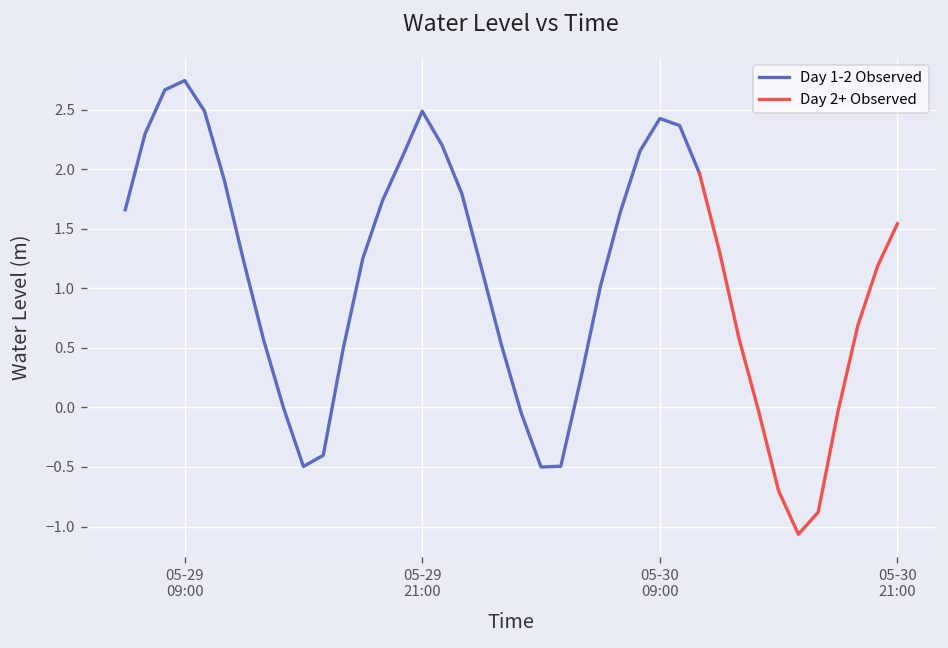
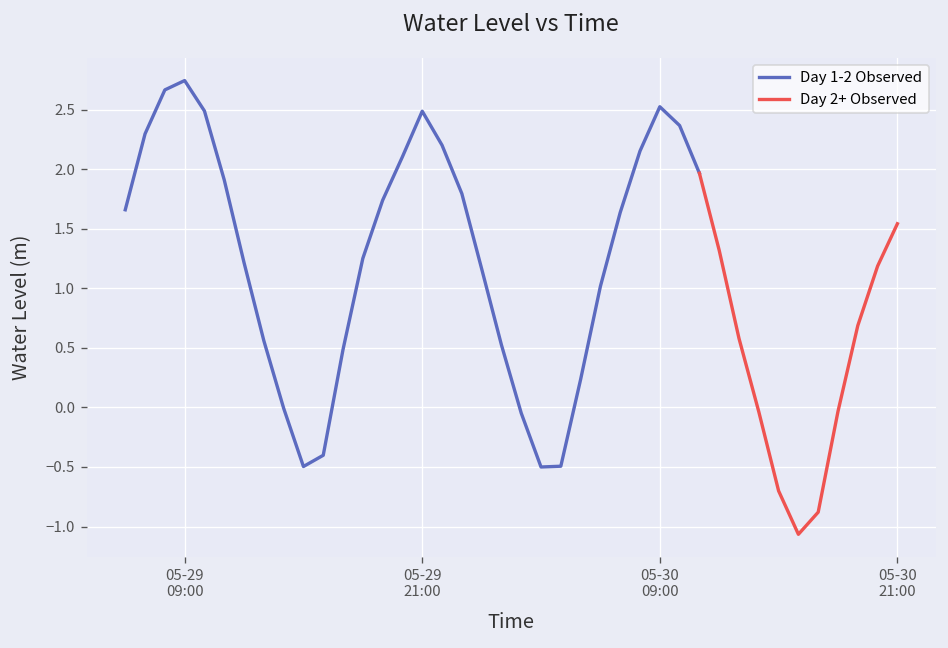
  {
    "Day 1-2 Observed": {
      "05-29 09:00": 2.7,
      "05-29 21:00": 2.5,
-     "05-30 09:00": 2.4
+     "05-30 09:00": 2.5
    },
    "Day 2+ Observed": {
      "05-30 21:00": 1.5
    }
  }
